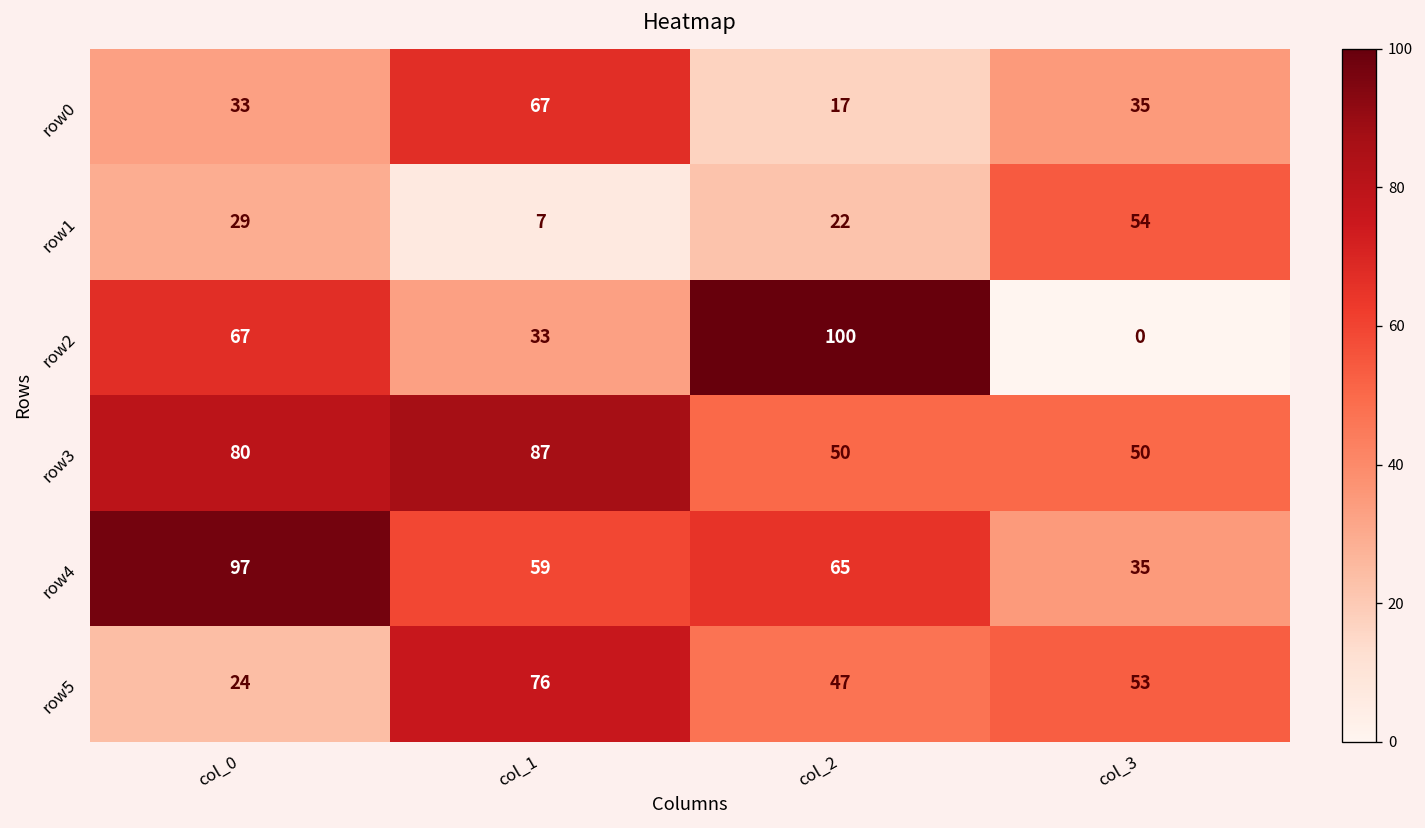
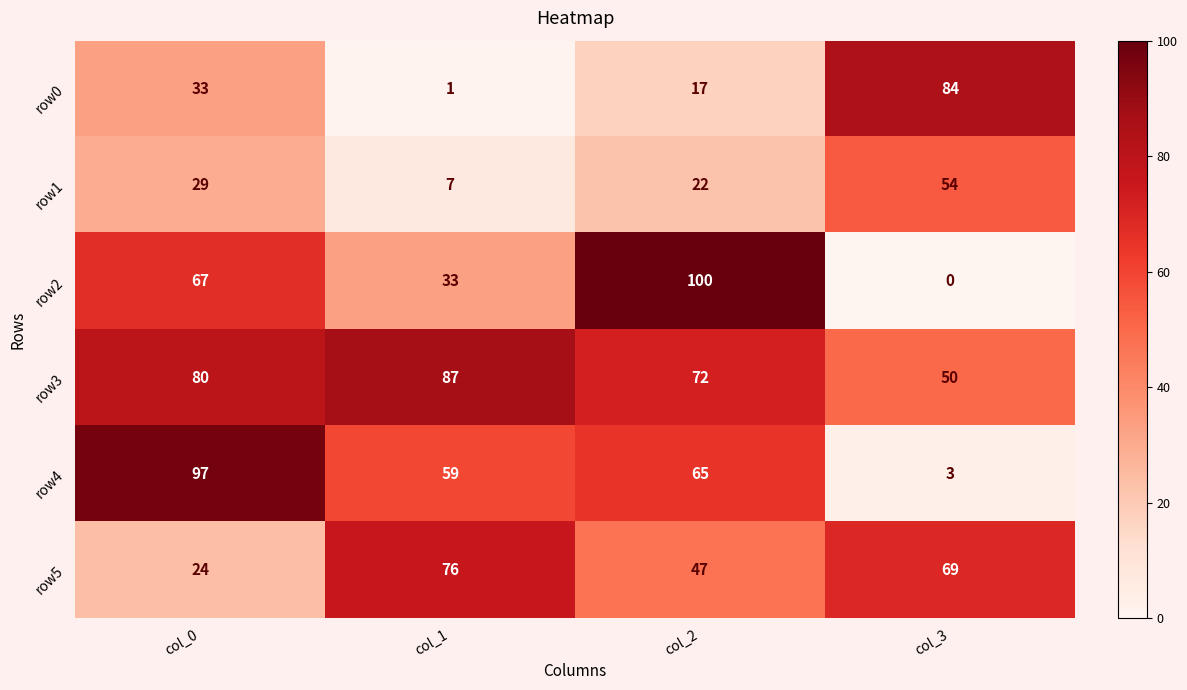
  {
    "row0": {
      "col_0": 33,
-     "col_1": 67,
+     "col_1": 1,
      "col_2": 17,
-     "col_3": 35
+     "col_3": 84
    },
    "row1": {
      "col_0": 29,
      "col_1": 7,
      "col_2": 22,
      "col_3": 54
    },
    "row2": {
      "col_0": 67,
      "col_1": 33,
      "col_2": 100,
      "col_3": 0
    },
    "row3": {
      "col_0": 80,
      "col_1": 87,
-     "col_2": 50,
+     "col_2": 72,
      "col_3": 50
    },
    "row4": {
      "col_0": 97,
      "col_1": 59,
      "col_2": 65,
-     "col_3": 35
+     "col_3": 3
    },
    "row5": {
      "col_0": 24,
      "col_1": 76,
      "col_2": 47,
-     "col_3": 53
+     "col_3": 69
    }
  }
